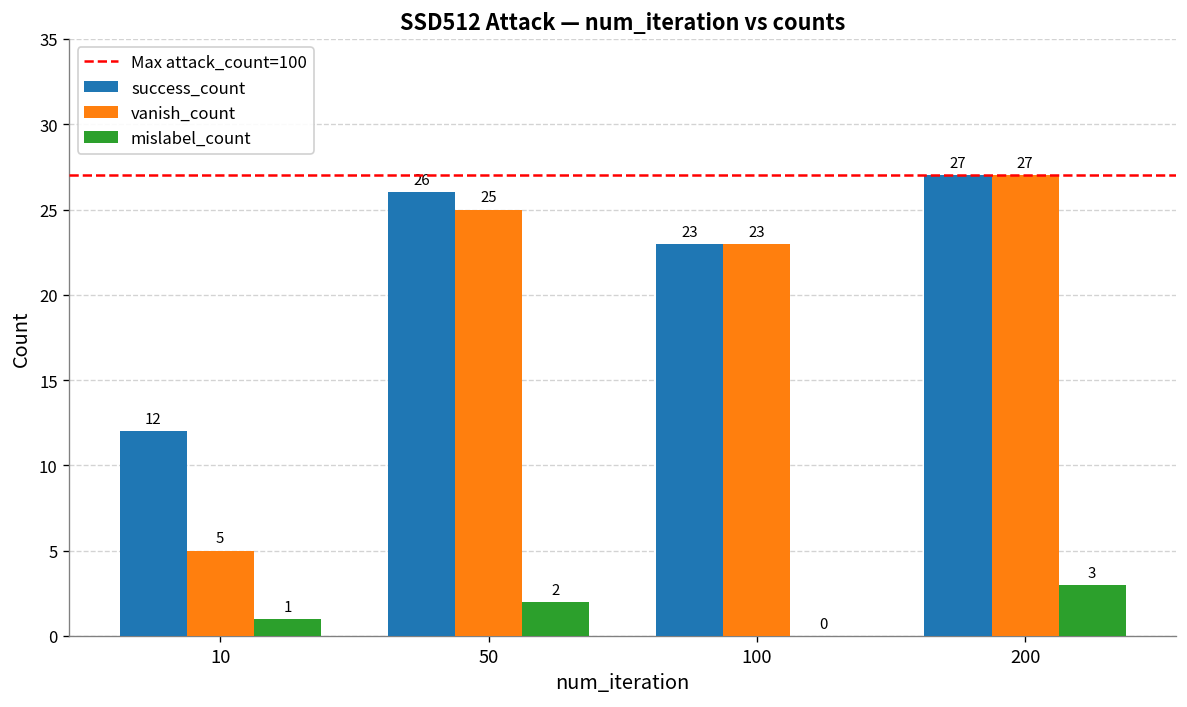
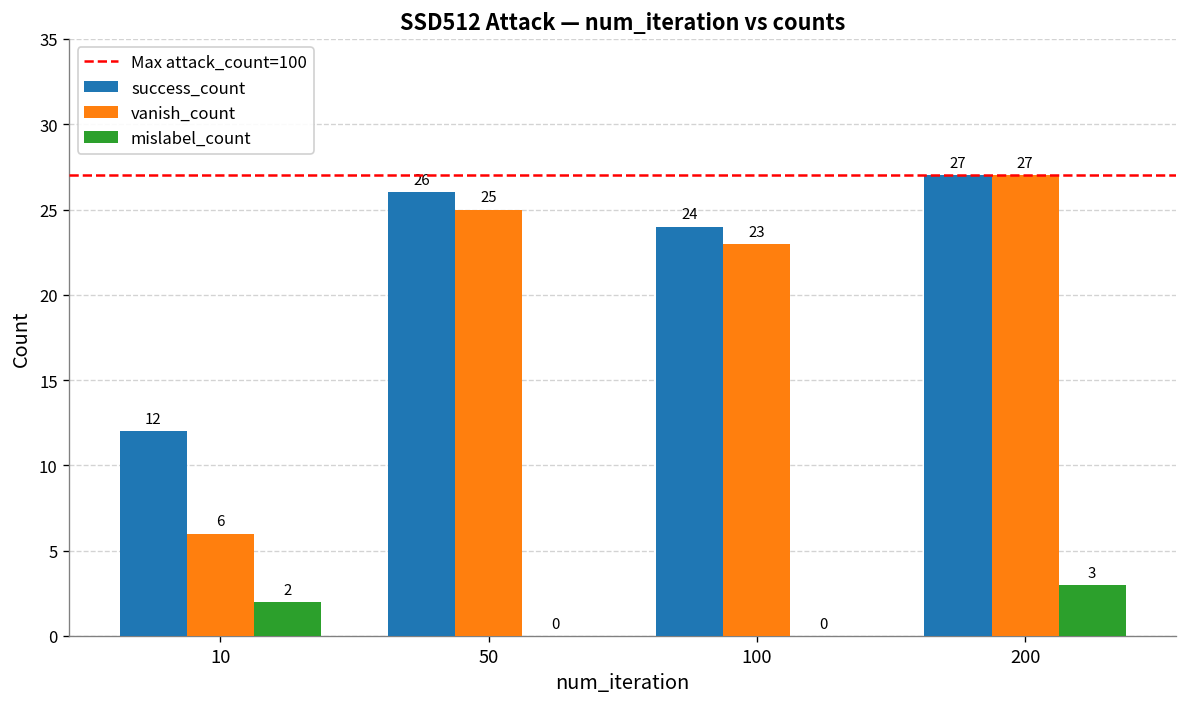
  {
    "success_count": {
      "10": 12,
      "50": 26,
-     "100": 23,
+     "100": 24,
      "200": 27
    },
    "vanish_count": {
-     "10": 5,
+     "10": 6,
      "50": 25,
      "100": 23,
      "200": 27
    },
    "mislabel_count": {
-     "10": 1,
-     "50": 2,
+     "10": 2,
+     "50": 0,
      "100": 0,
      "200": 3
    }
  }
